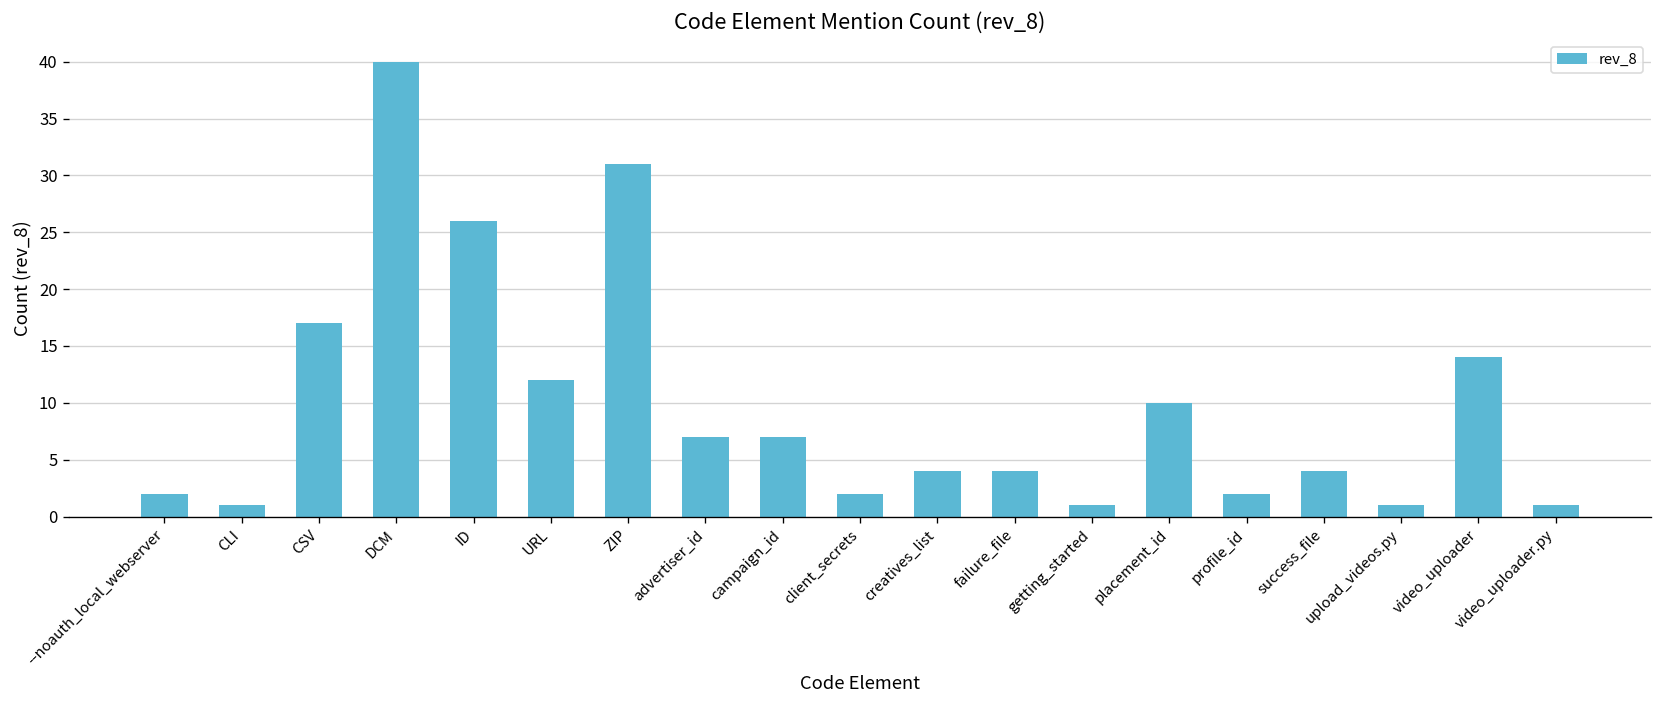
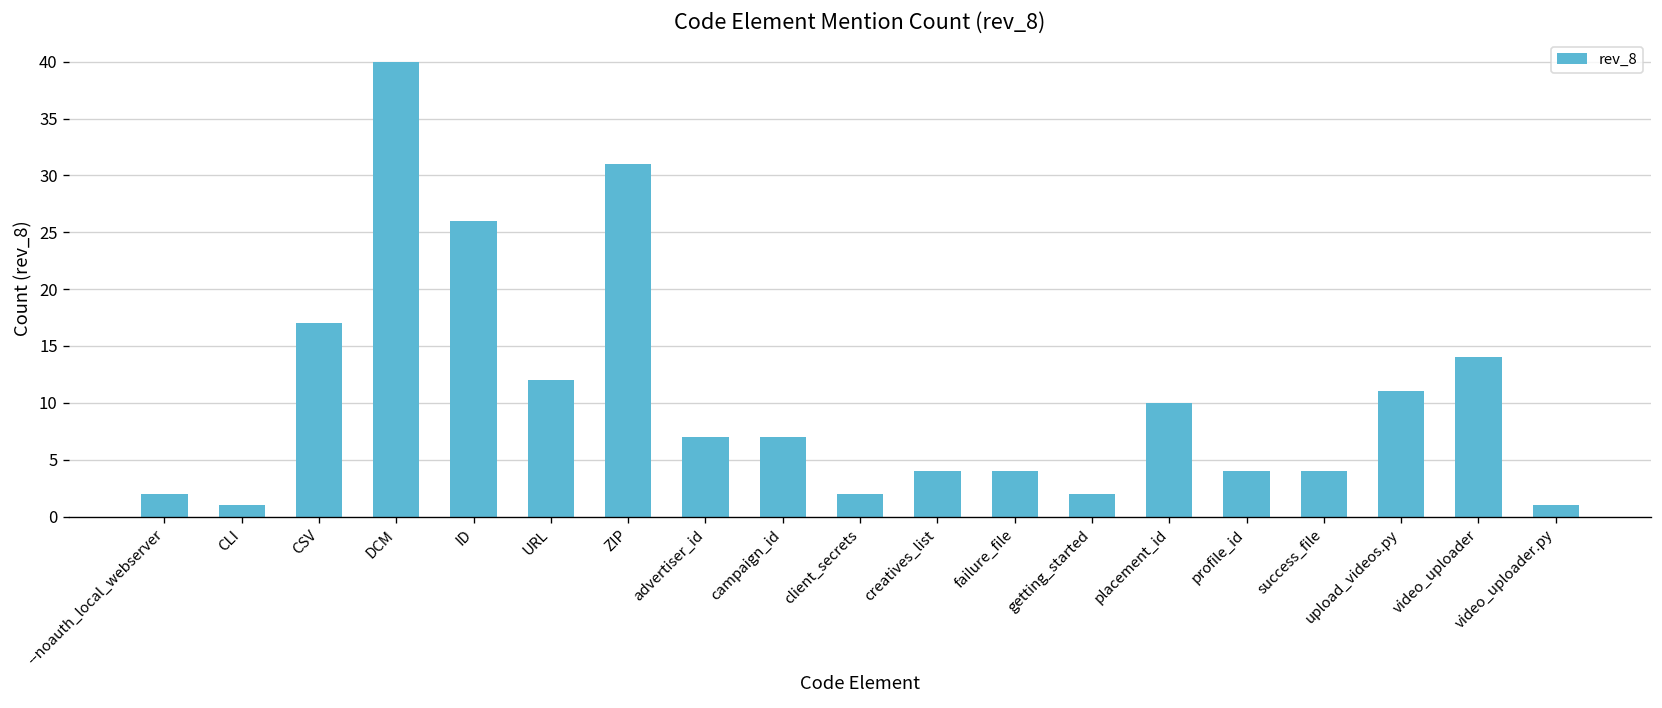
  {
    "--noauth_local_webserver": 2,
    "CLI": 1,
    "CSV": 17,
    "DCM": 40,
    "ID": 26,
    "URL": 12,
    "ZIP": 31,
    "advertiser_id": 7,
    "campaign_id": 7,
    "client_secrets": 2,
    "creatives_list": 4,
    "failure_file": 4,
-   "getting_started": 1,
+   "getting_started": 2,
    "placement_id": 10,
-   "profile_id": 2,
+   "profile_id": 4,
    "success_file": 4,
-   "upload_videos.py": 1,
+   "upload_videos.py": 11,
    "video_uploader": 14,
    "video_uploader.py": 1
  }
